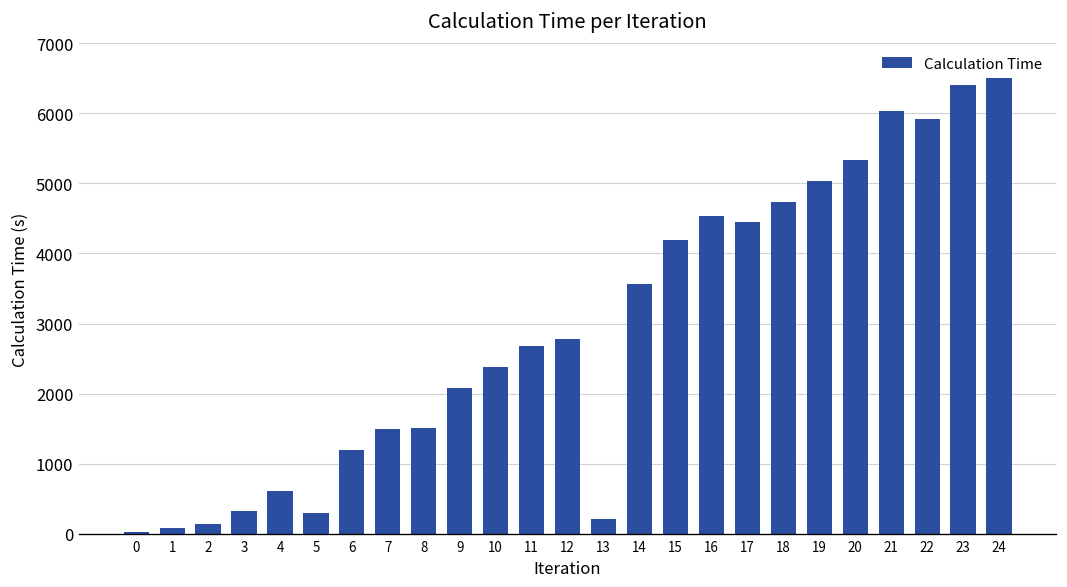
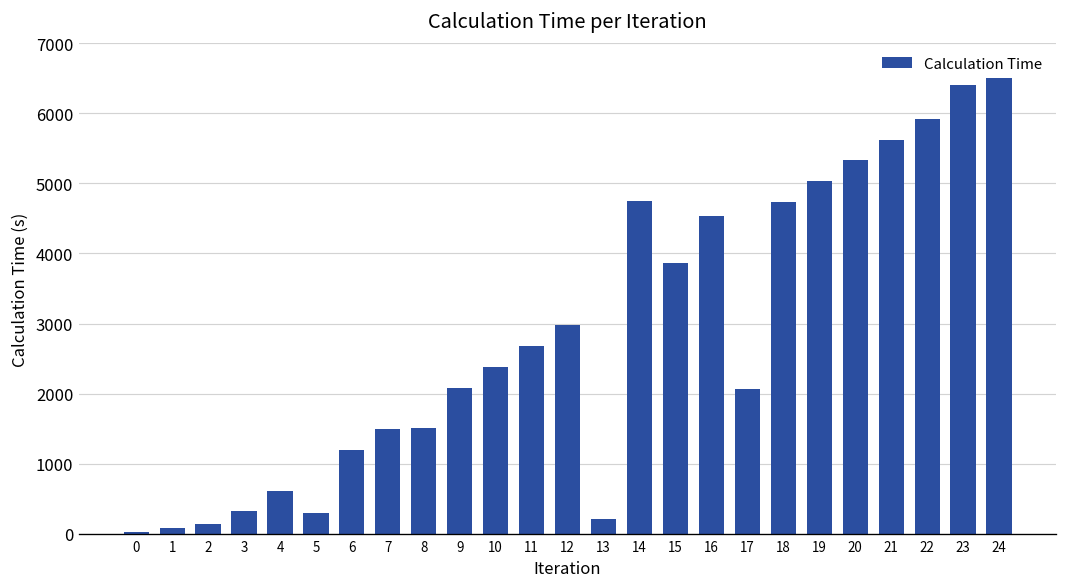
  {
    "1": 100,
    "2": 100,
    "3": 300,
    "4": 600,
    "5": 300,
    "6": 1200,
    "7": 1500,
    "8": 1500,
    "9": 2100,
    "10": 2400,
    "11": 2700,
-   "12": 2800,
+   "12": 3000,
    "13": 200,
-   "14": 3600,
-   "15": 4200,
+   "14": 4700,
+   "15": 3900,
    "16": 4500,
-   "17": 4400,
+   "17": 2100,
    "18": 4700,
    "19": 5000,
    "20": 5300,
-   "21": 6000,
+   "21": 5600,
    "22": 5900,
    "23": 6400,
    "24": 6500
  }
